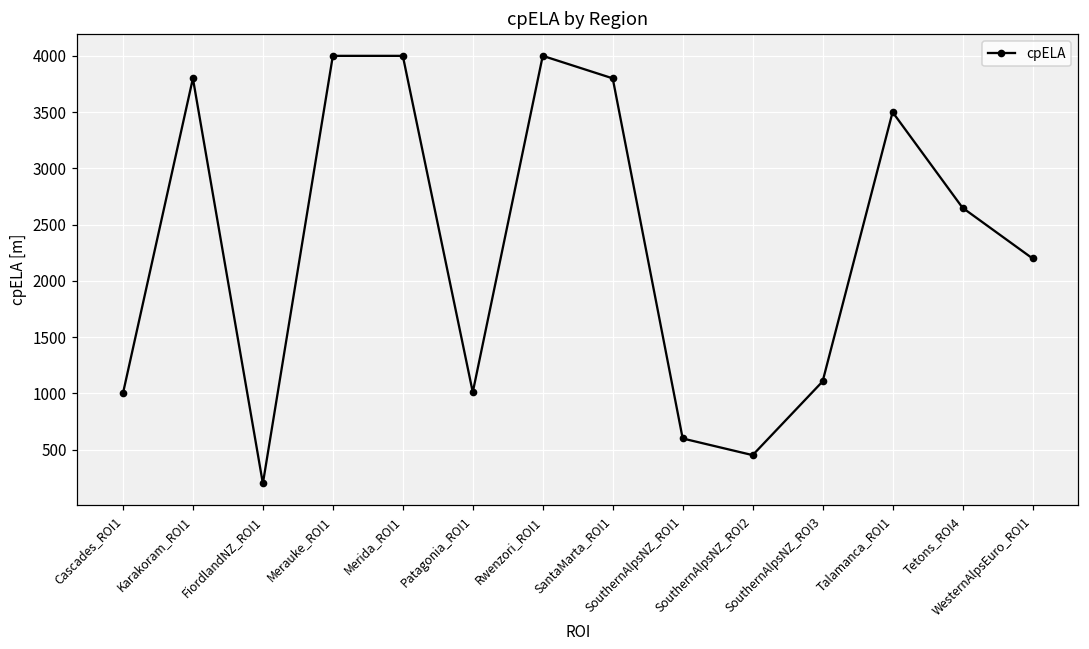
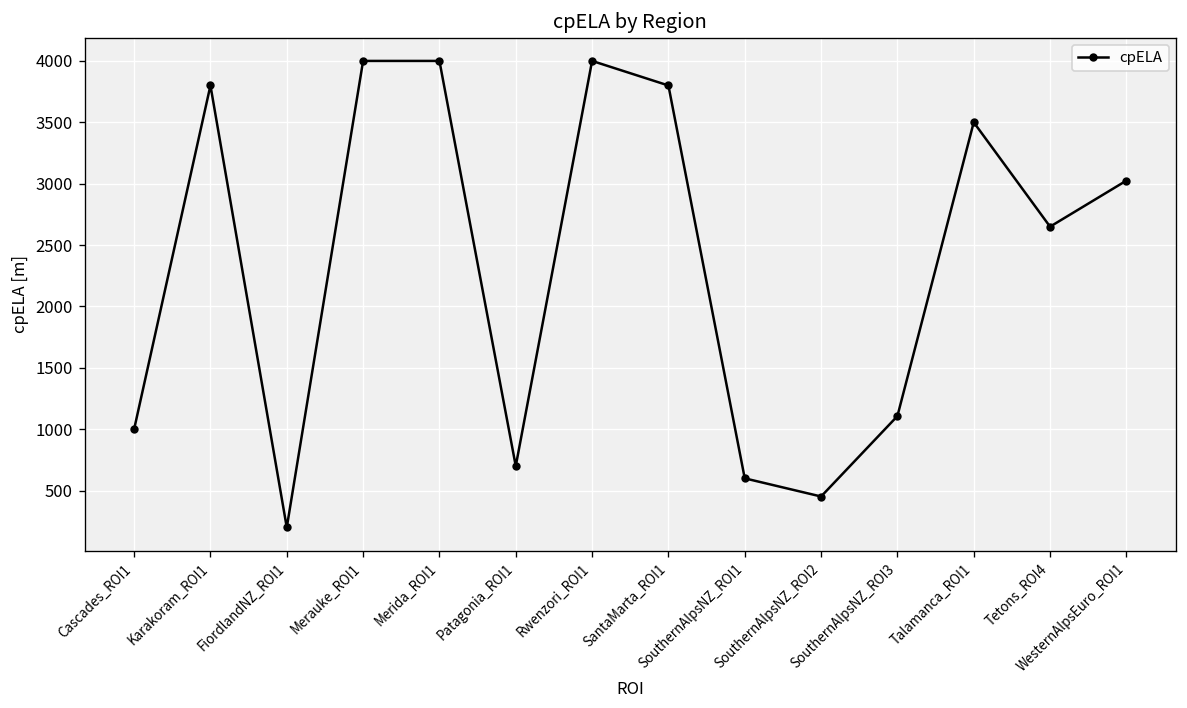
  {
    "Cascades_ROI1": 1000,
    "Karakoram_ROI1": 3800,
    "FiordlandNZ_ROI1": 200,
    "Merauke_ROI1": 4000,
    "Merida_ROI1": 4000,
-   "Patagonia_ROI1": 1010,
+   "Patagonia_ROI1": 700,
    "Rwenzori_ROI1": 4000,
    "SantaMarta_ROI1": 3800,
    "SouthernAlpsNZ_ROI1": 600,
    "SouthernAlpsNZ_ROI2": 450,
    "SouthernAlpsNZ_ROI3": 1110,
    "Talamanca_ROI1": 3500,
    "Tetons_ROI4": 2650,
-   "WesternAlpsEuro_ROI1": 2200
+   "WesternAlpsEuro_ROI1": 3030
  }
